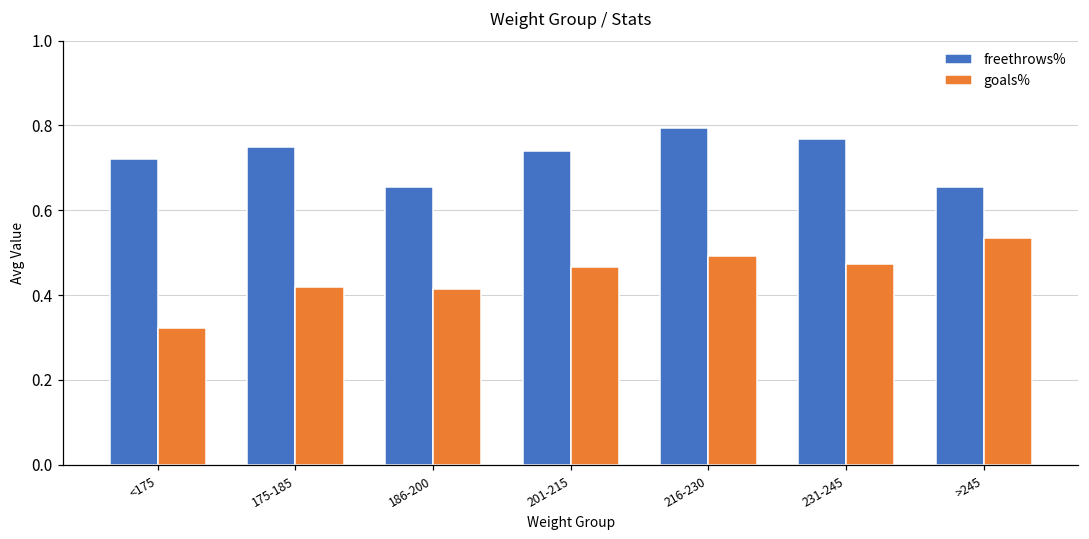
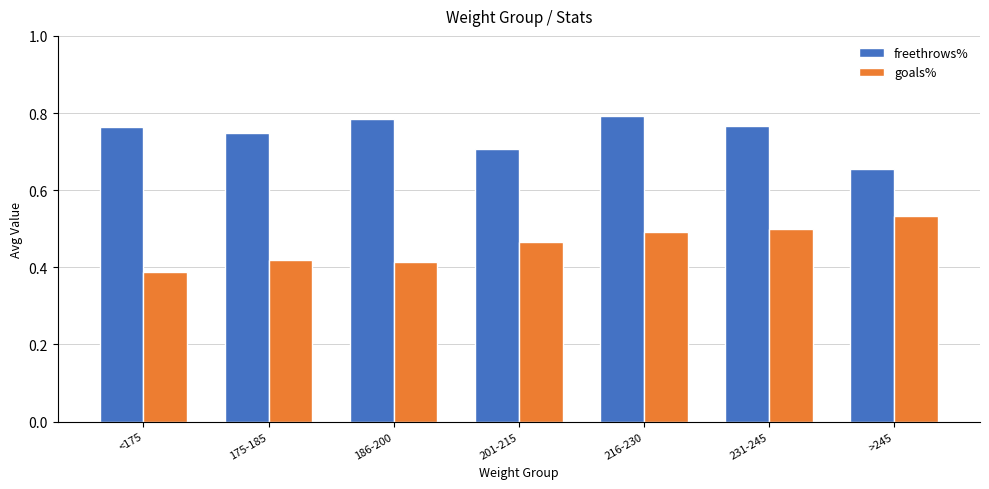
  {
    "freethrows%": {
-     "<175": 0.72,
+     "<175": 0.76,
      "175-185": 0.75,
-     "186-200": 0.65,
-     "201-215": 0.74,
+     "186-200": 0.79,
+     "201-215": 0.71,
      "216-230": 0.79,
      "231-245": 0.77,
      ">245": 0.66
    },
    "goals%": {
-     "<175": 0.32,
+     "<175": 0.39,
      "175-185": 0.42,
      "186-200": 0.42,
      "201-215": 0.47,
      "216-230": 0.49,
-     "231-245": 0.47,
+     "231-245": 0.50,
      ">245": 0.53
    }
  }
